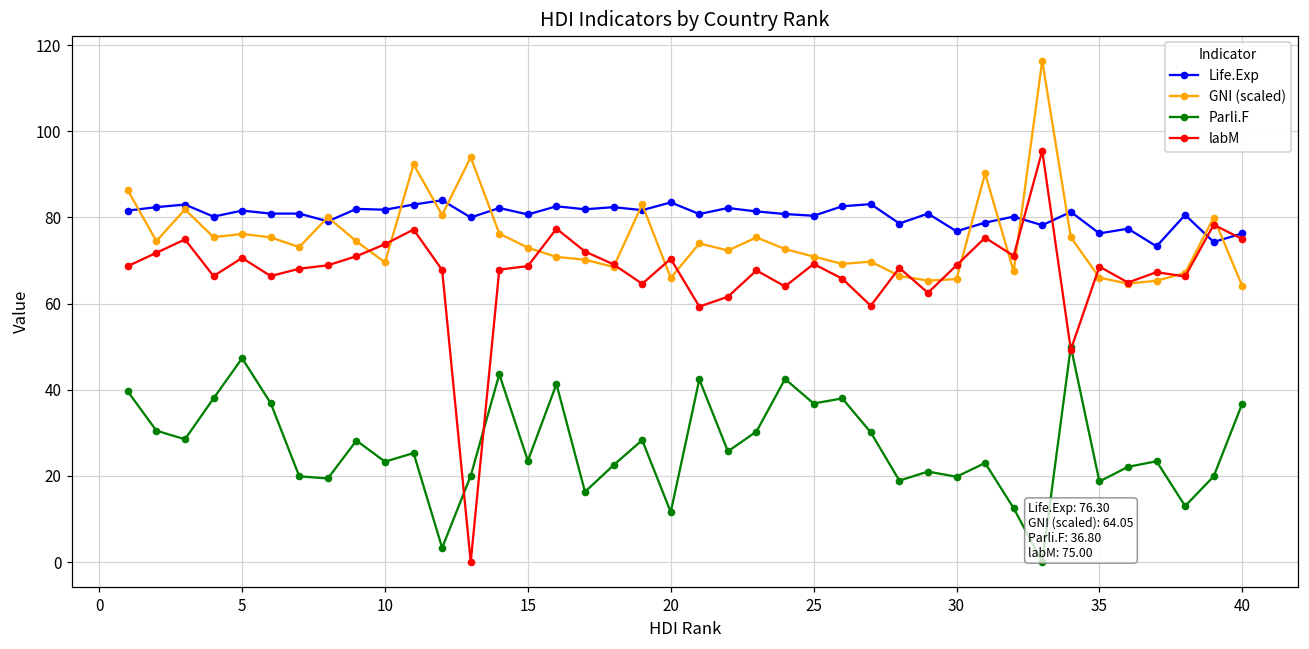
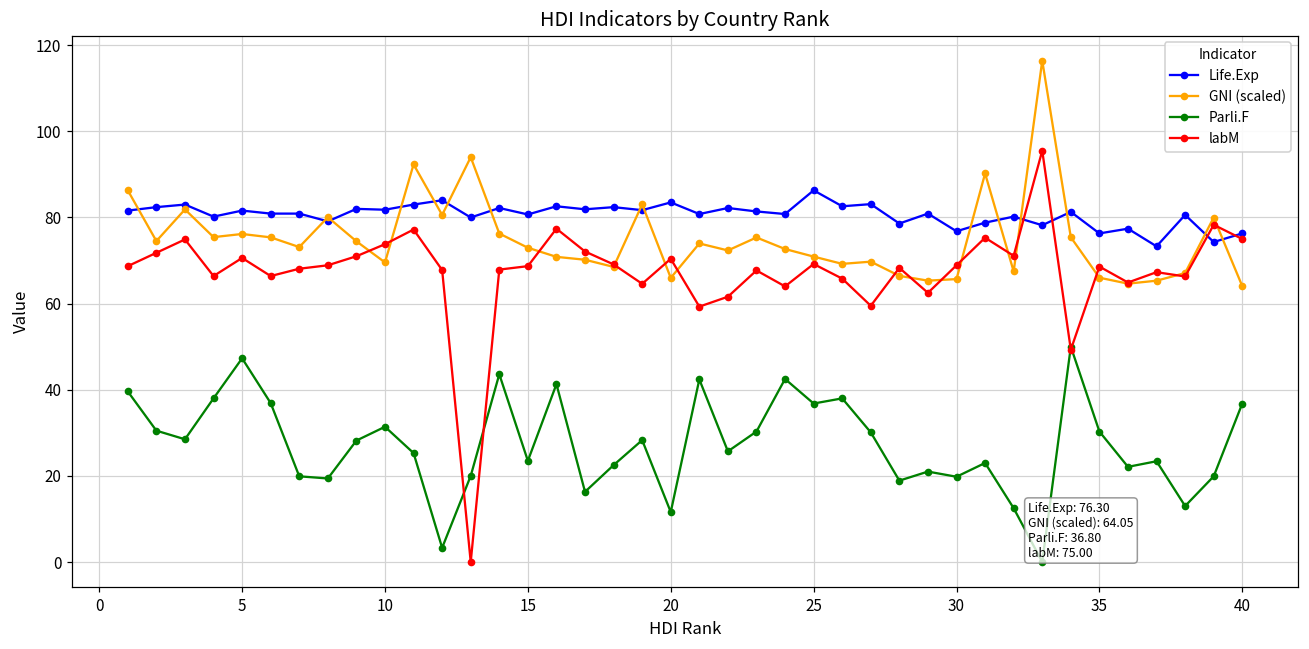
  {
    "Life.Exp": {
      "5": 82,
      "10": 82,
      "15": 81,
      "20": 84,
-     "25": 80,
+     "25": 86,
      "30": 77,
      "35": 76,
      "40": 76
    },
    "GNI (scaled)": {
      "5": 76,
      "10": 70,
      "15": 73,
      "20": 66,
      "25": 71,
      "30": 66,
      "35": 66,
      "40": 64
    },
    "Parli.F": {
      "5": 47,
-     "10": 23,
+     "10": 31,
      "15": 24,
      "20": 12,
      "25": 37,
      "30": 20,
-     "35": 19,
+     "35": 30,
      "40": 37
    },
    "labM": {
      "5": 71,
      "10": 74,
      "15": 69,
      "20": 70,
      "25": 69,
      "30": 69,
      "35": 69,
      "40": 75
    }
  }
